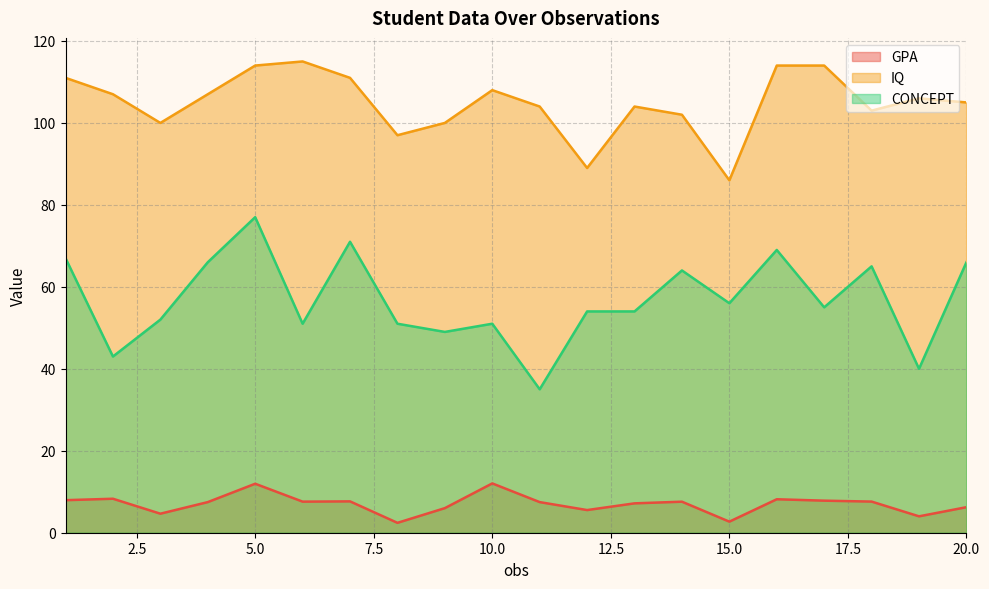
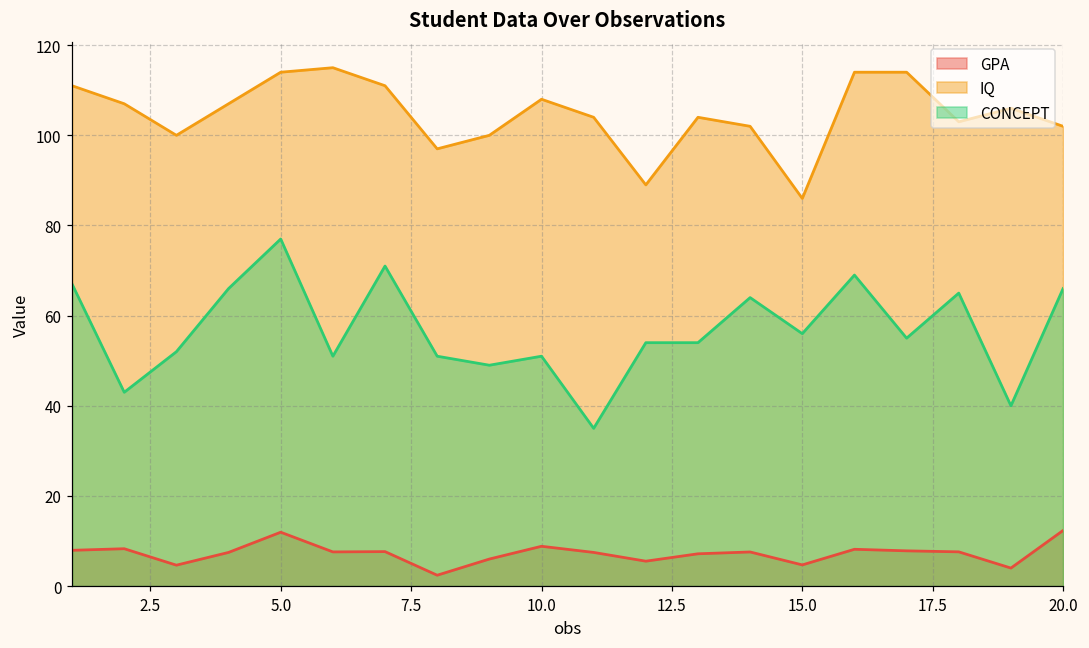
  {
    "GPA": {
      "5.0": 12,
-     "10.0": 12,
-     "15.0": 3,
-     "20.0": 6
+     "10.0": 9,
+     "15.0": 5,
+     "20.0": 12
    },
    "IQ": {
      "5.0": 114,
      "10.0": 108,
      "15.0": 86,
-     "20.0": 105
+     "20.0": 102
    },
    "CONCEPT": {
      "5.0": 77,
      "10.0": 51,
      "15.0": 56,
      "20.0": 66
    }
  }
